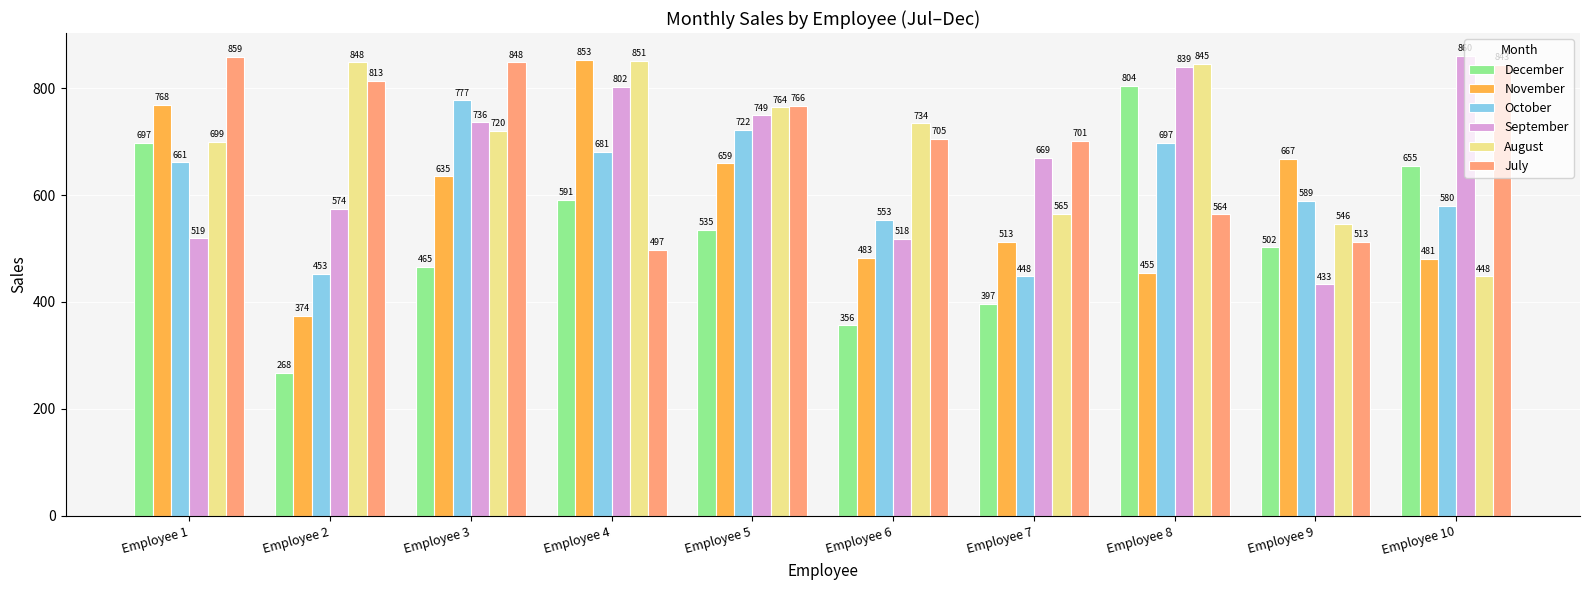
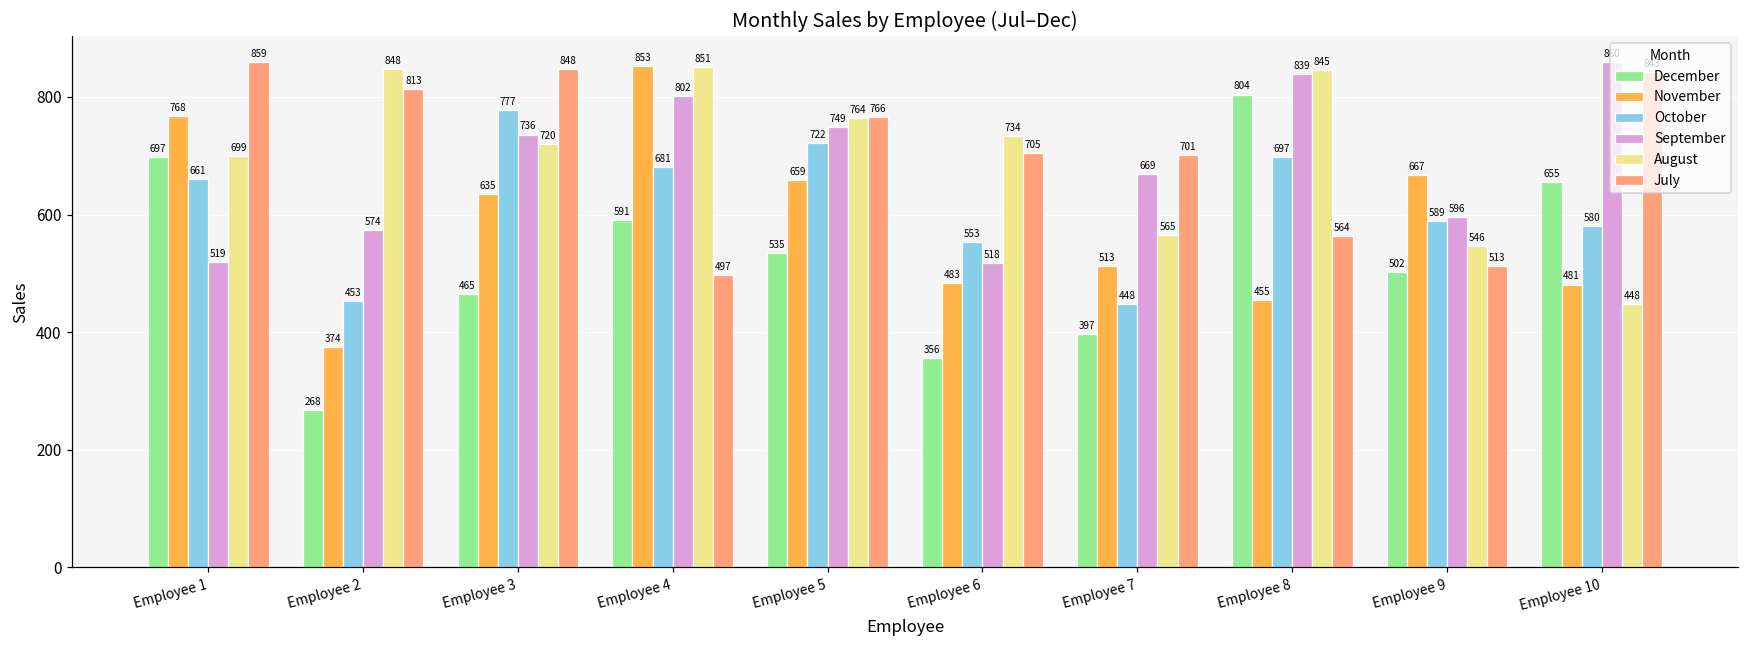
  {
    "December": {
      "Employee 1": 697,
      "Employee 2": 268,
      "Employee 3": 465,
      "Employee 4": 591,
      "Employee 5": 535,
      "Employee 6": 356,
      "Employee 7": 397,
      "Employee 8": 804,
      "Employee 9": 502,
      "Employee 10": 655
    },
    "October": {
      "Employee 1": 661,
      "Employee 2": 453,
      "Employee 3": 777,
      "Employee 4": 681,
      "Employee 5": 722,
      "Employee 6": 553,
      "Employee 7": 448,
      "Employee 8": 697,
      "Employee 9": 589,
      "Employee 10": 580
    },
    "September": {
      "Employee 1": 519,
      "Employee 2": 574,
      "Employee 3": 736,
      "Employee 4": 802,
      "Employee 5": 749,
      "Employee 6": 518,
      "Employee 7": 669,
      "Employee 8": 839,
-     "Employee 9": 433
+     "Employee 9": 596
    },
    "August": {
      "Employee 1": 699,
      "Employee 2": 848,
      "Employee 3": 720,
      "Employee 4": 851,
      "Employee 5": 764,
      "Employee 6": 734,
      "Employee 7": 565,
      "Employee 8": 845,
      "Employee 9": 546,
      "Employee 10": 448
    }
  }
